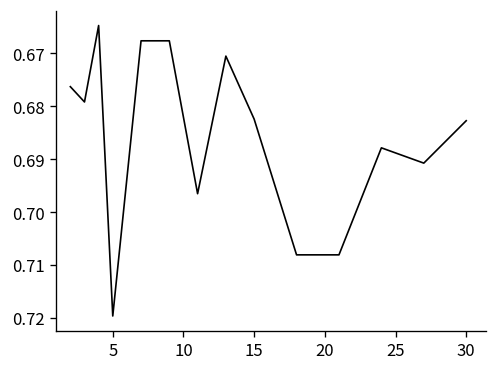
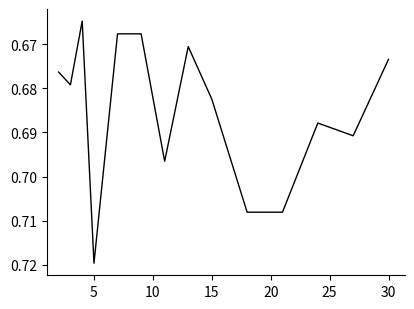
  {
    "5": 0.720,
    "15": 0.682,
-   "30": 0.683
+   "30": 0.673
  }
